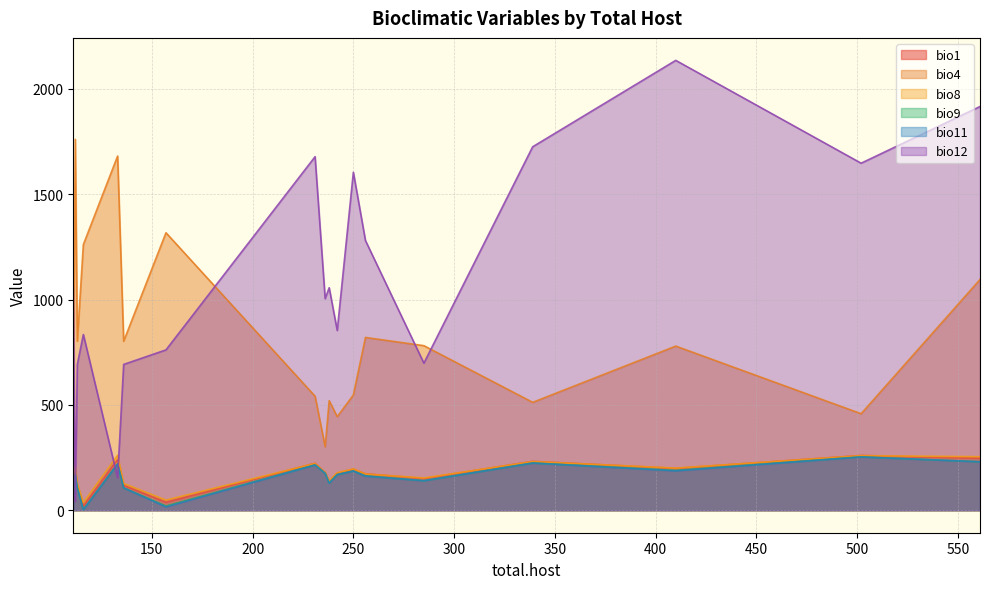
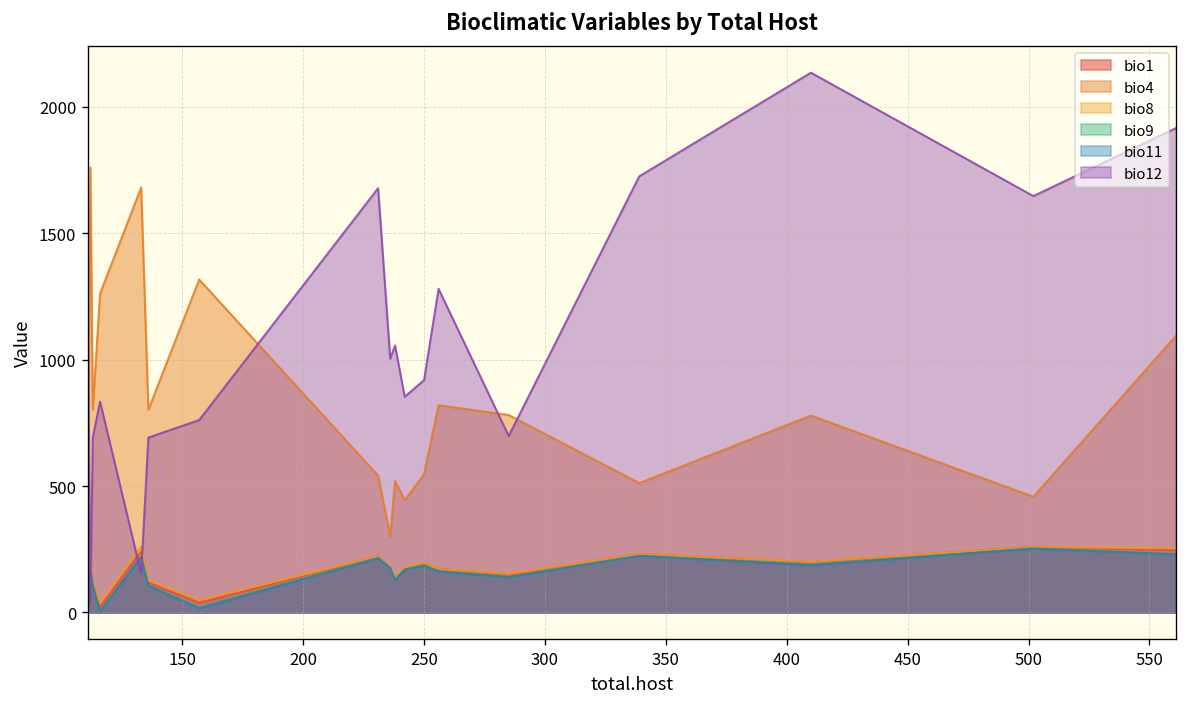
  {
    "bio12": {
-     "250": 1600
+     "250": 920
    }
  }
